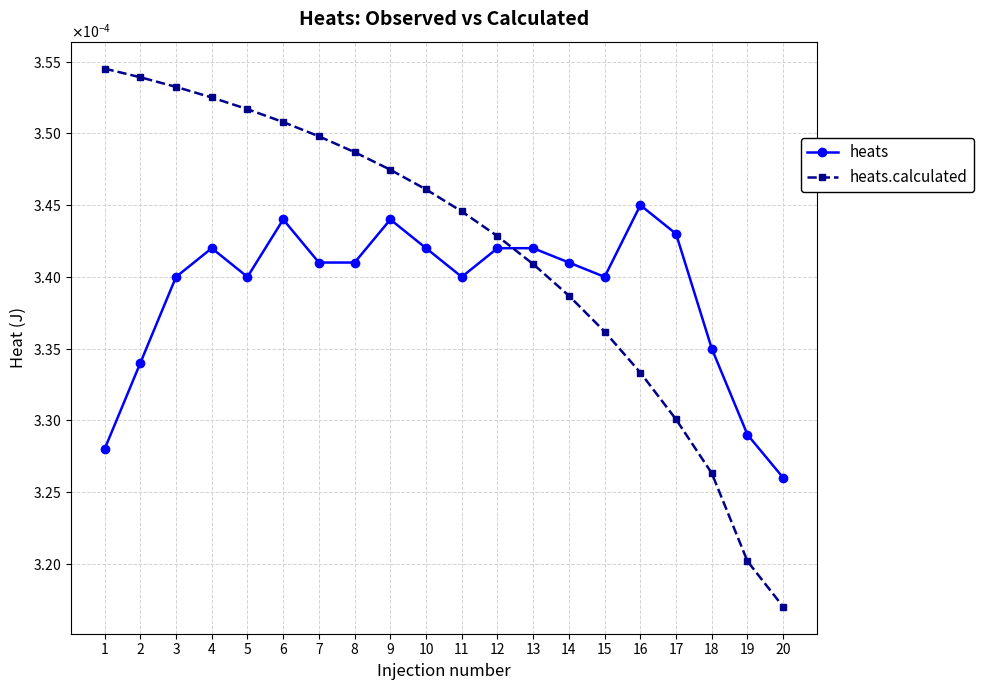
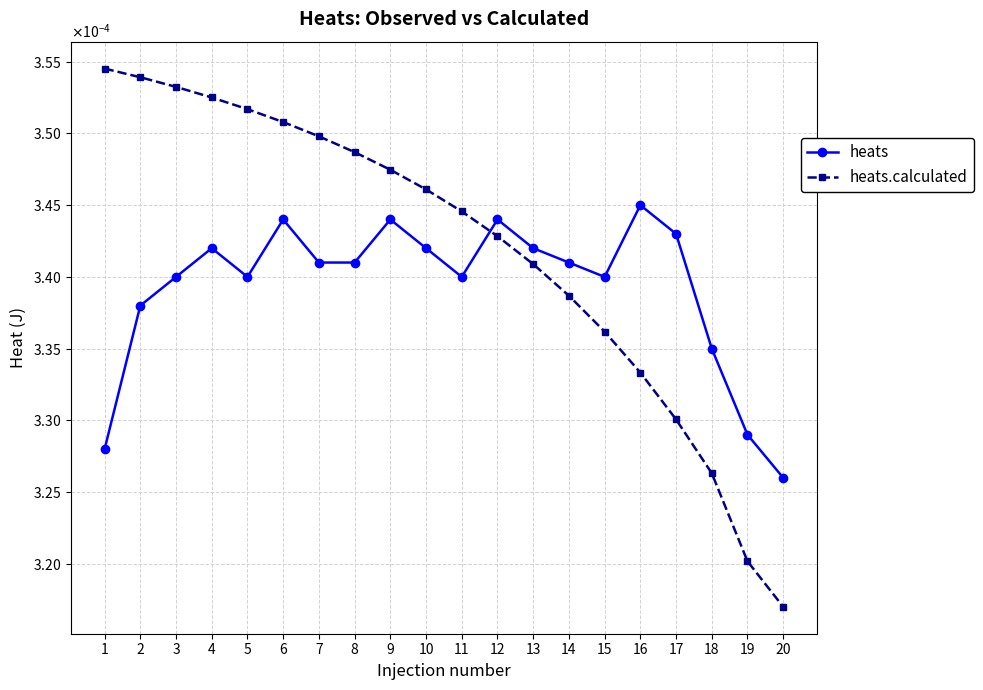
  {
    "heats": {
      "1": 0.000328,
-     "2": 0.000334,
+     "2": 0.000338,
      "3": 0.000340,
      "4": 0.000342,
      "5": 0.000340,
      "6": 0.000344,
      "7": 0.000341,
      "8": 0.000341,
      "9": 0.000344,
      "10": 0.000342,
      "11": 0.000340,
-     "12": 0.000342,
+     "12": 0.000344,
      "13": 0.000342,
      "14": 0.000341,
      "15": 0.000340,
      "16": 0.000345,
      "17": 0.000343,
      "18": 0.000335,
      "19": 0.000329,
      "20": 0.000326
    },
    "heats.calculated": {
      "1": 0.0003545,
      "2": 0.000354,
      "3": 0.0003532,
      "4": 0.0003525,
      "5": 0.0003517,
      "6": 0.0003508,
      "7": 0.0003498,
      "8": 0.0003487,
      "9": 0.0003475,
      "10": 0.000346,
      "11": 0.0003446,
      "12": 0.000343,
      "13": 0.000341,
      "14": 0.0003387,
      "15": 0.0003362,
      "16": 0.0003333,
      "17": 0.000330,
      "18": 0.0003263,
      "19": 0.0003202,
      "20": 0.000317
    }
  }
